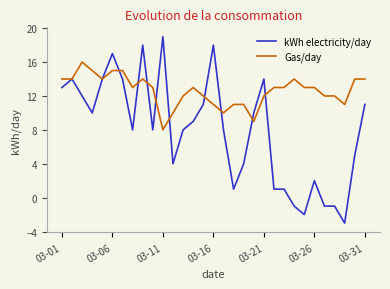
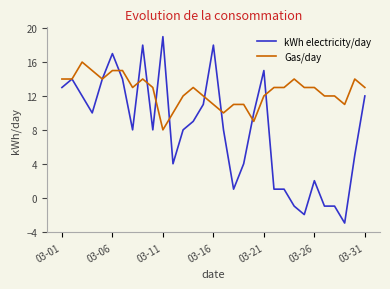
  {
    "kWh electricity/day": {
      "03-01": 13,
      "03-06": 17,
      "03-11": 19,
      "03-16": 18,
-     "03-21": 14,
+     "03-21": 15,
      "03-26": 2,
-     "03-31": 11
+     "03-31": 12
    },
    "Gas/day": {
      "03-01": 14,
      "03-06": 15,
      "03-11": 8,
      "03-16": 11,
      "03-21": 12,
      "03-26": 13,
-     "03-31": 14
+     "03-31": 13
    }
  }
